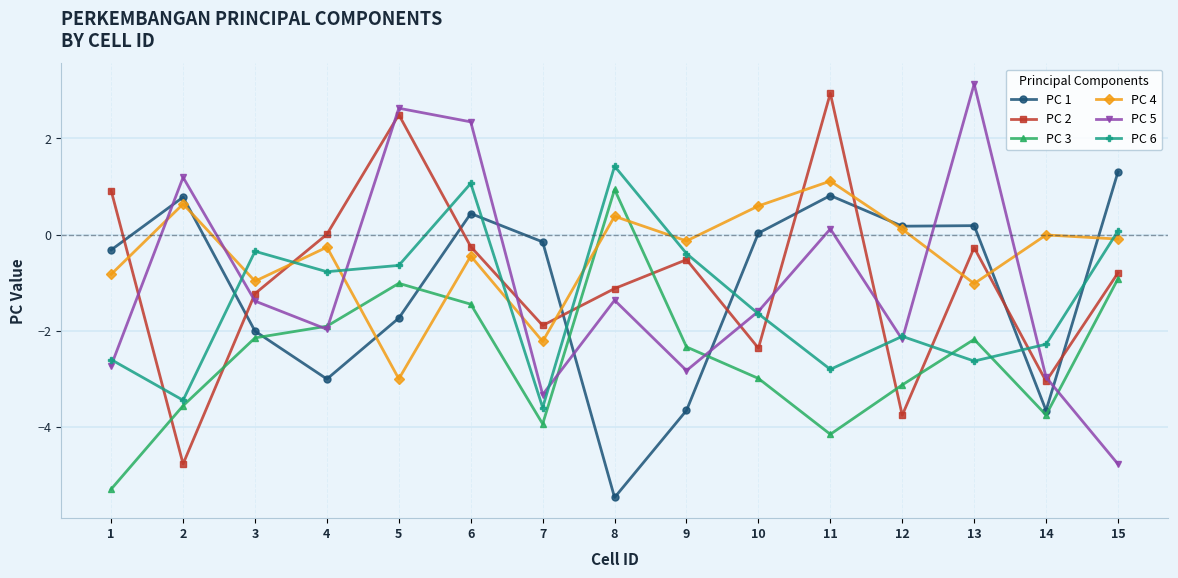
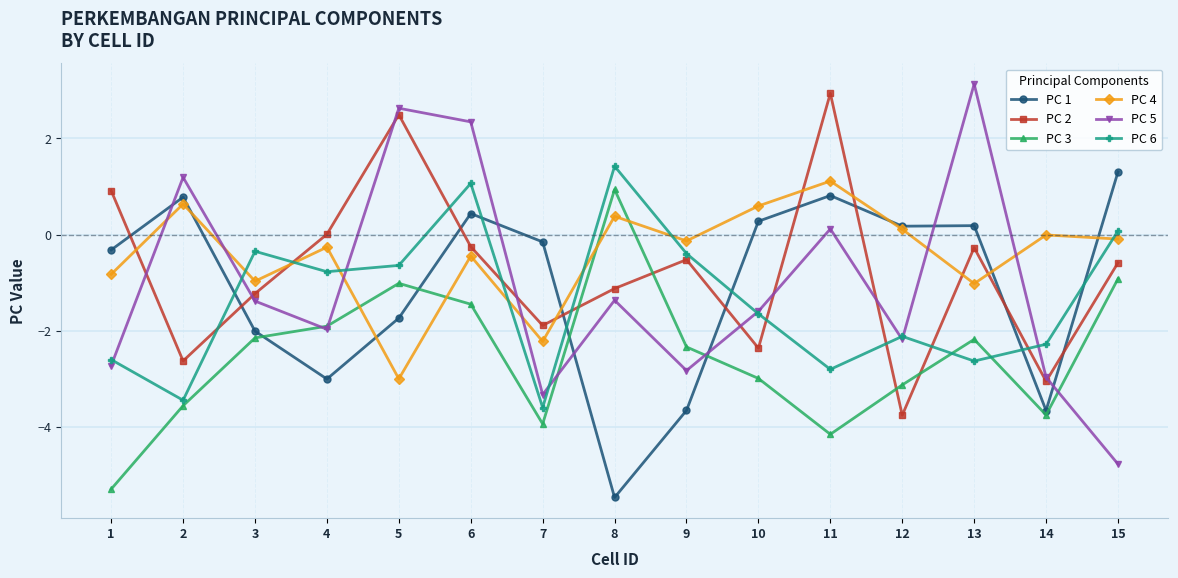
  {
    "PC 1": {
      "1": -0.3,
      "2": 0.8,
      "3": -2.0,
      "4": -3.0,
      "5": -1.7,
      "6": 0.4,
      "7": -0.2,
      "8": -5.5,
      "9": -3.7,
-     "10": 0.0,
+     "10": 0.3,
      "11": 0.8,
      "12": 0.2,
      "13": 0.2,
      "14": -3.7,
      "15": 1.3
    },
    "PC 2": {
      "1": 0.9,
-     "2": -4.8,
+     "2": -2.6,
      "3": -1.2,
      "4": 0.0,
      "5": 2.5,
      "6": -0.2,
      "7": -1.9,
      "8": -1.1,
      "9": -0.5,
      "10": -2.4,
      "11": 2.9,
      "12": -3.8,
      "13": -0.3,
      "14": -3.0,
-     "15": -0.8
+     "15": -0.6
    },
    "PC 4": {
      "1": -0.8,
      "2": 0.6,
      "3": -1.0,
      "4": -0.3,
      "5": -3.0,
      "6": -0.4,
      "7": -2.2,
      "8": 0.4,
      "9": -0.1,
      "10": 0.6,
      "11": 1.1,
      "12": 0.1,
      "13": -1.0,
      "14": 0.0,
      "15": -0.1
    },
    "PC 5": {
      "1": -2.7,
      "2": 1.2,
      "3": -1.4,
      "4": -2.0,
      "5": 2.6,
      "6": 2.3,
      "7": -3.3,
      "8": -1.4,
      "9": -2.8,
      "11": 0.1,
      "12": -2.2,
      "13": 3.1,
      "14": -3.0,
      "15": -4.8
    }
  }
